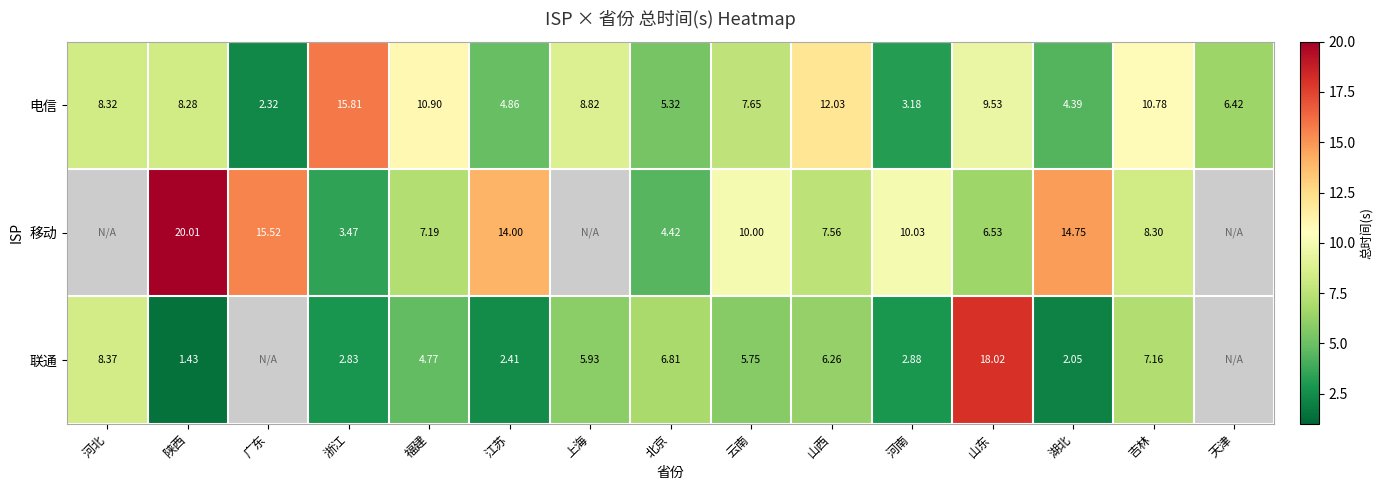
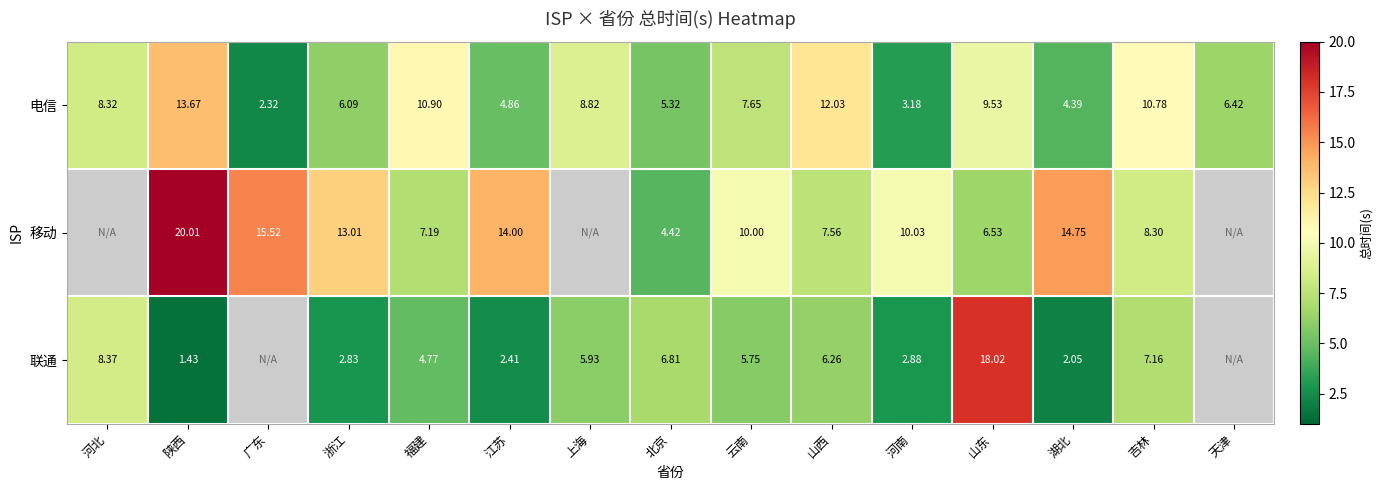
  {
    "电信": {
      "河北": 8.32,
-     "陕西": 8.28,
+     "陕西": 13.67,
      "广东": 2.32,
-     "浙江": 15.81,
+     "浙江": 6.09,
      "福建": 10.90,
      "江苏": 4.86,
      "上海": 8.82,
      "北京": 5.32,
      "云南": 7.65,
      "山西": 12.03,
      "河南": 3.18,
      "山东": 9.53,
      "湖北": 4.39,
      "吉林": 10.78,
      "天津": 6.42
    },
    "移动": {
      "陕西": 20.01,
      "广东": 15.52,
-     "浙江": 3.47,
+     "浙江": 13.01,
      "福建": 7.19,
      "江苏": 14.00,
      "北京": 4.42,
      "云南": 10.00,
      "山西": 7.56,
      "河南": 10.03,
      "山东": 6.53,
      "湖北": 14.75,
      "吉林": 8.30
    },
    "联通": {
      "河北": 8.37,
      "陕西": 1.43,
      "浙江": 2.83,
      "福建": 4.77,
      "江苏": 2.41,
      "上海": 5.93,
      "北京": 6.81,
      "云南": 5.75,
      "山西": 6.26,
      "河南": 2.88,
      "山东": 18.02,
      "湖北": 2.05,
      "吉林": 7.16
    }
  }
